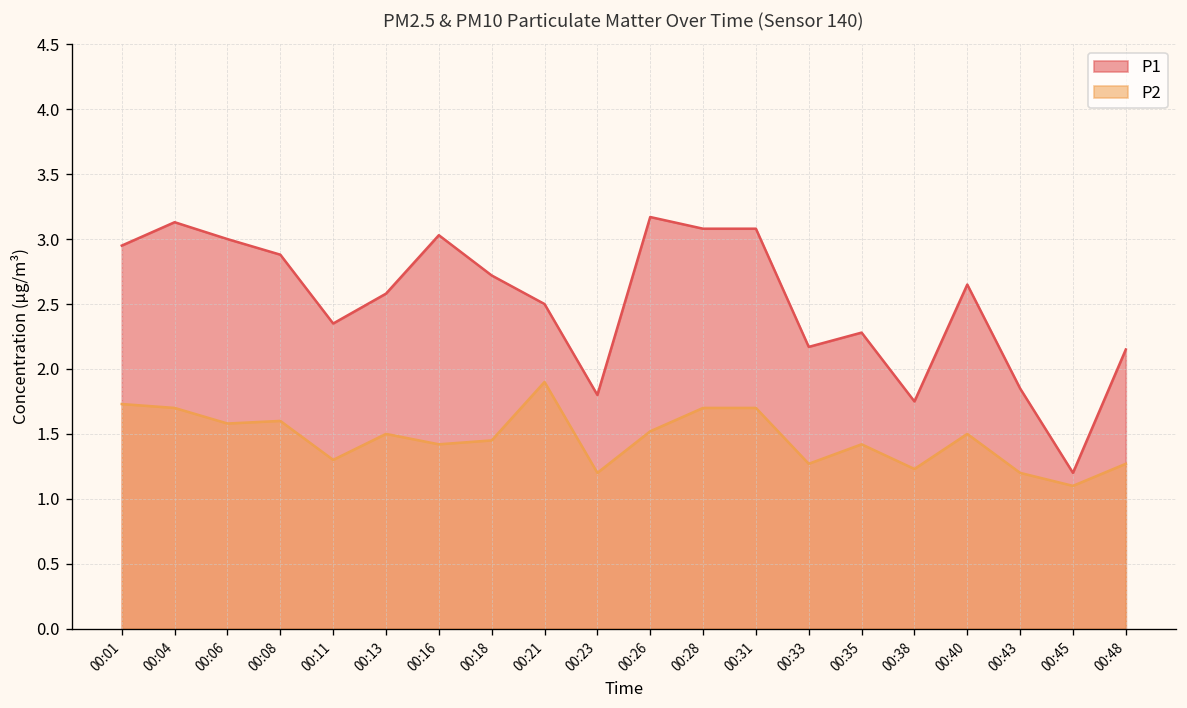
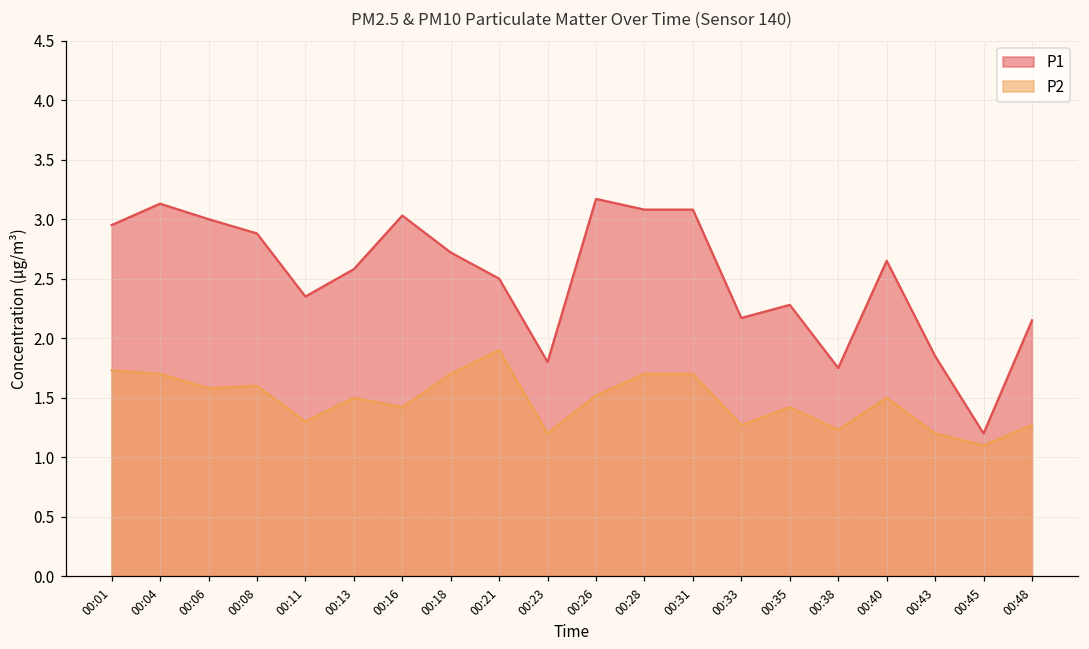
  {
    "P1": {
      "00:01": 2.95,
      "00:04": 3.13,
      "00:06": 3.00,
      "00:08": 2.88,
      "00:11": 2.35,
      "00:13": 2.58,
      "00:16": 3.03,
      "00:18": 2.72,
      "00:21": 2.50,
      "00:23": 1.80,
      "00:26": 3.17,
      "00:28": 3.08,
      "00:31": 3.08,
      "00:33": 2.17,
      "00:35": 2.28,
      "00:38": 1.75,
      "00:40": 2.65,
      "00:43": 1.85,
      "00:45": 1.20,
      "00:48": 2.15
    },
    "P2": {
      "00:01": 1.73,
      "00:04": 1.70,
      "00:06": 1.58,
      "00:08": 1.60,
      "00:11": 1.30,
      "00:13": 1.50,
      "00:16": 1.42,
-     "00:18": 1.45,
+     "00:18": 1.70,
      "00:21": 1.90,
      "00:23": 1.20,
      "00:26": 1.52,
      "00:28": 1.70,
      "00:31": 1.70,
      "00:33": 1.27,
      "00:35": 1.42,
      "00:38": 1.23,
      "00:40": 1.50,
      "00:43": 1.20,
      "00:45": 1.10,
      "00:48": 1.27
    }
  }
